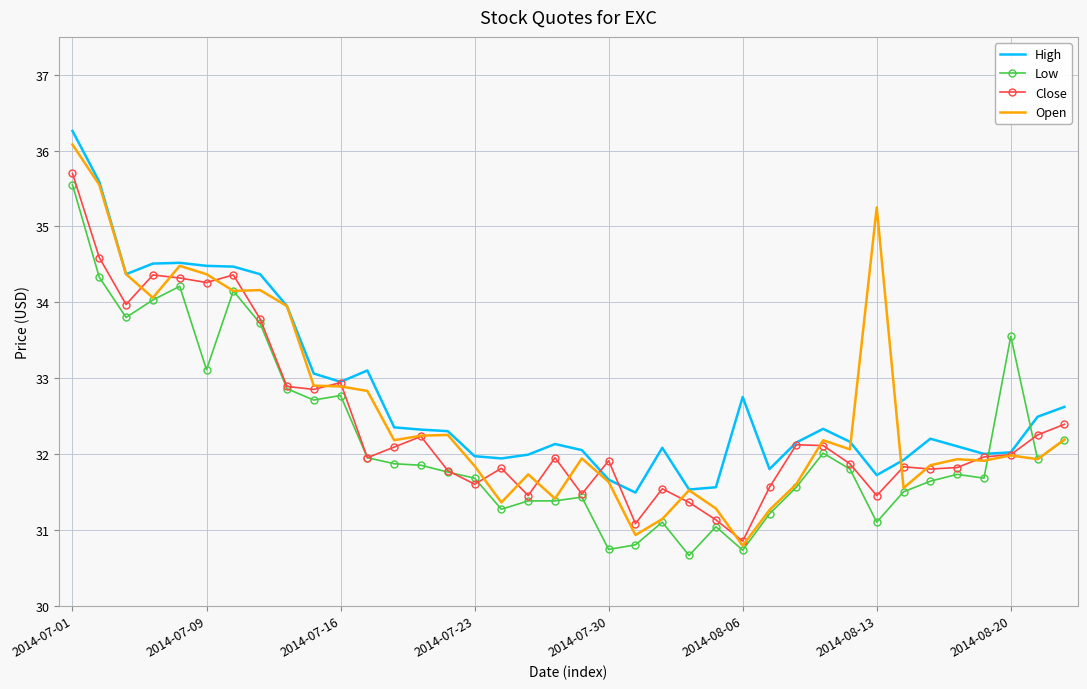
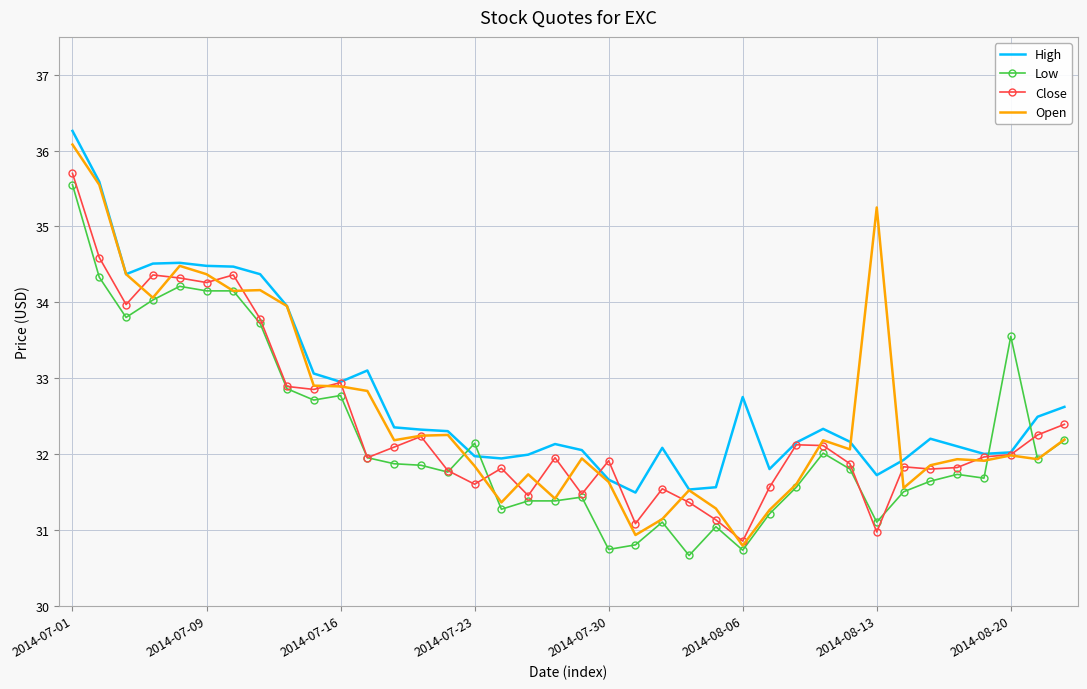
  {
    "High": {
      "2014-07-01": 36.3,
      "2014-07-09": 34.5,
      "2014-07-23": 32.0,
      "2014-08-06": 32.8,
      "2014-08-13": 31.7
    },
    "Low": {
      "2014-07-01": 35.6,
-     "2014-07-09": 33.1,
+     "2014-07-09": 34.2,
      "2014-07-16": 32.8,
-     "2014-07-23": 31.7,
+     "2014-07-23": 32.1,
      "2014-07-30": 30.7,
      "2014-08-06": 30.7,
      "2014-08-13": 31.1,
      "2014-08-20": 33.6
    },
    "Close": {
      "2014-07-01": 35.7,
      "2014-07-09": 34.3,
      "2014-07-23": 31.6,
      "2014-07-30": 31.9,
      "2014-08-06": 30.9,
-     "2014-08-13": 31.5
+     "2014-08-13": 31.0
    },
    "Open": {
      "2014-07-01": 36.1,
      "2014-07-09": 34.4,
      "2014-07-16": 32.9,
      "2014-07-23": 31.8,
      "2014-08-06": 30.8,
      "2014-08-13": 35.3
    }
  }
